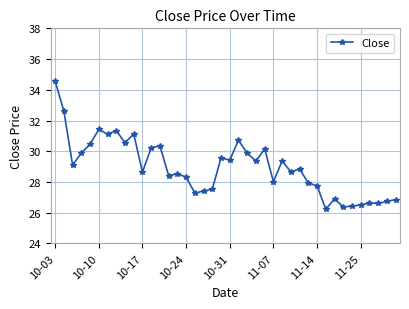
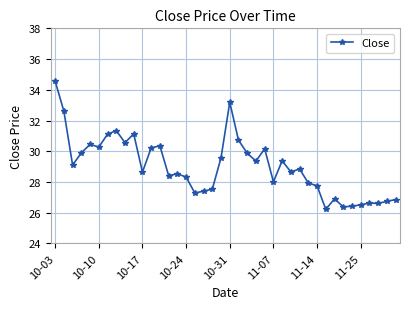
  {
    "10-03": 34.6,
-   "10-10": 31.4,
+   "10-10": 30.3,
    "10-17": 28.6,
    "10-24": 28.3,
-   "10-31": 29.4,
+   "10-31": 33.2,
    "11-07": 28.0,
    "11-14": 27.8,
    "11-25": 26.5
  }
